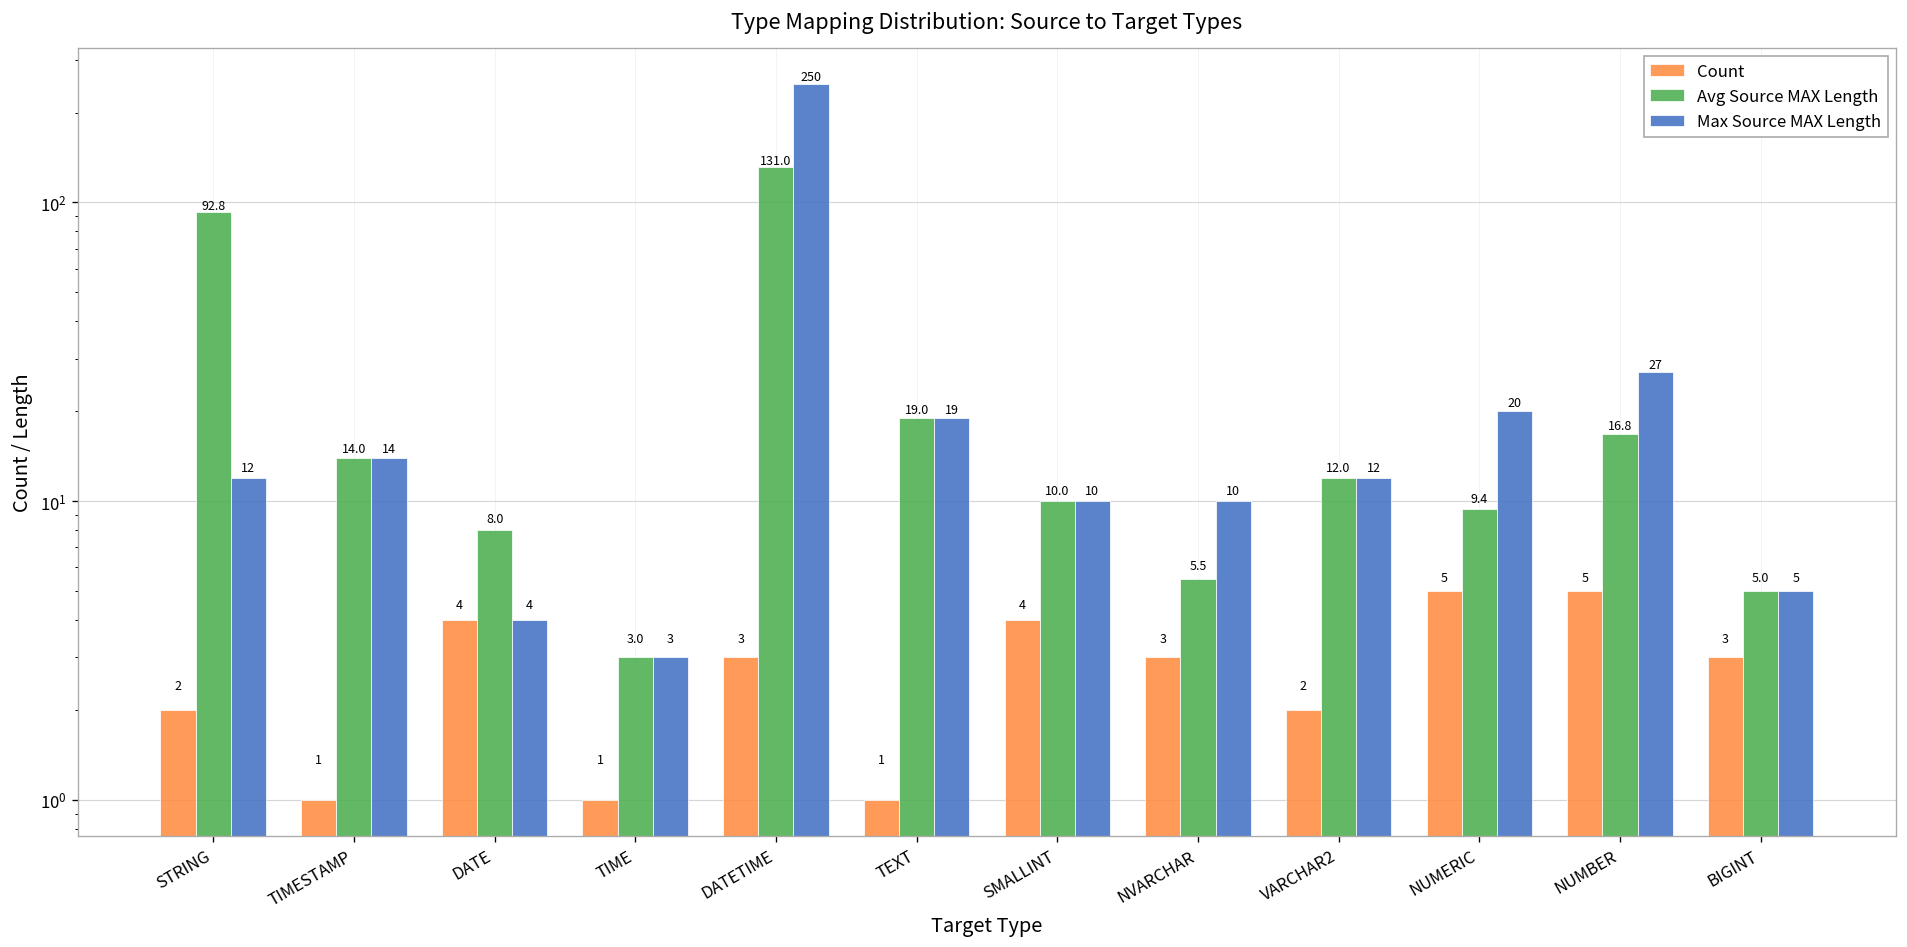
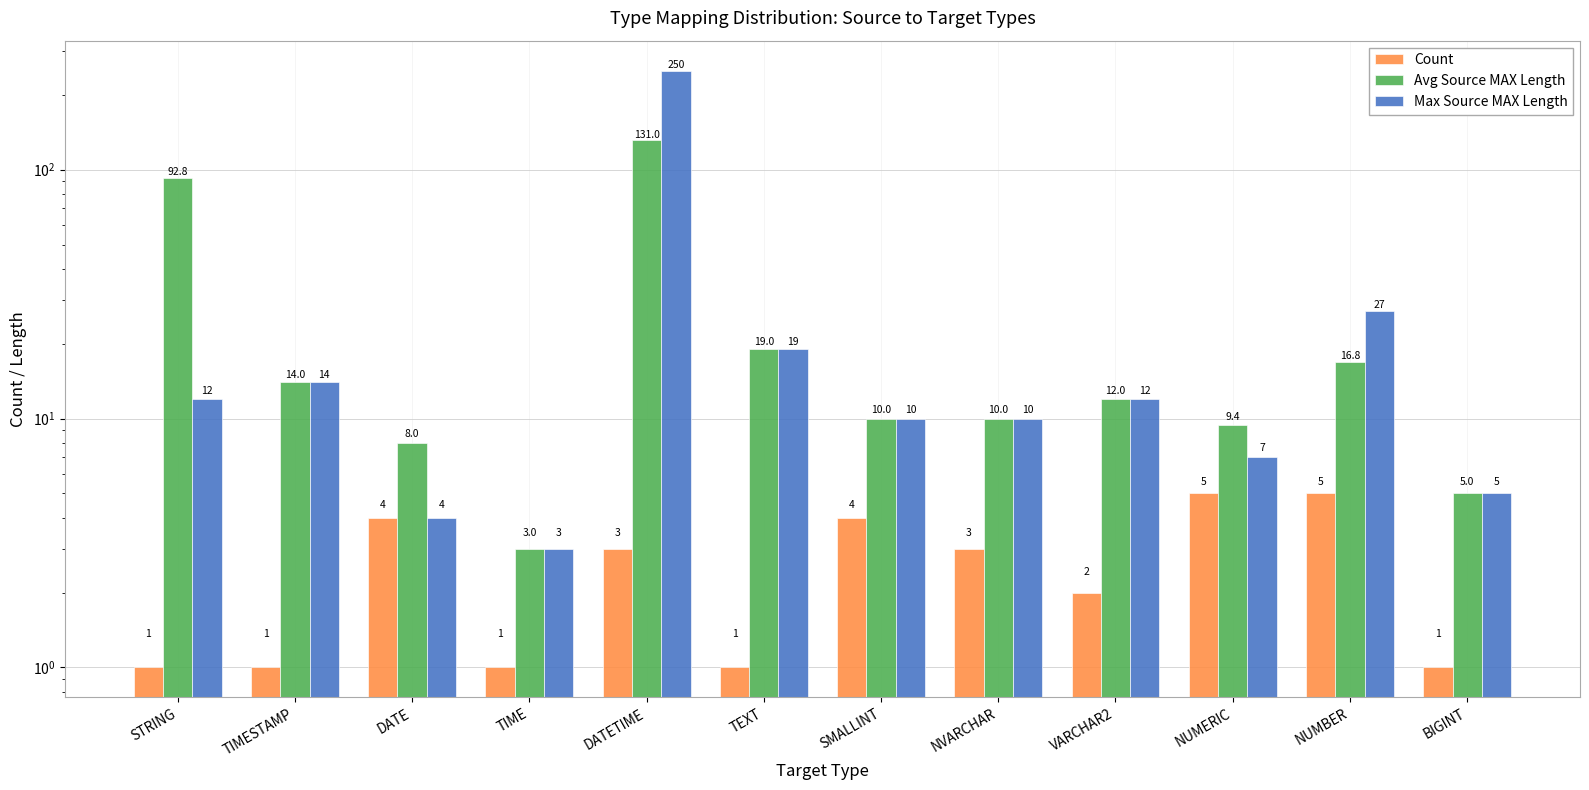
  {
    "Count": {
-     "STRING": 2,
+     "STRING": 1,
      "DATE": 4,
      "DATETIME": 3,
      "SMALLINT": 4,
      "NVARCHAR": 3,
      "VARCHAR2": 2,
      "NUMERIC": 5,
      "NUMBER": 5,
-     "BIGINT": 3
+     "BIGINT": 1
    },
    "Avg Source MAX Length": {
      "STRING": 92.8,
      "TIMESTAMP": 14.0,
      "DATE": 8.0,
      "TIME": 3.0,
      "DATETIME": 131.0,
      "TEXT": 19.0,
      "SMALLINT": 10.0,
-     "NVARCHAR": 5.5,
+     "NVARCHAR": 10.0,
      "VARCHAR2": 12.0,
      "NUMERIC": 9.4,
      "NUMBER": 16.8,
      "BIGINT": 5.0
    },
    "Max Source MAX Length": {
      "STRING": 12,
      "TIMESTAMP": 14,
      "DATE": 4,
      "TIME": 3,
      "DATETIME": 250,
      "TEXT": 19,
      "SMALLINT": 10,
      "NVARCHAR": 10,
      "VARCHAR2": 12,
-     "NUMERIC": 20,
+     "NUMERIC": 7,
      "NUMBER": 27,
      "BIGINT": 5
    }
  }
